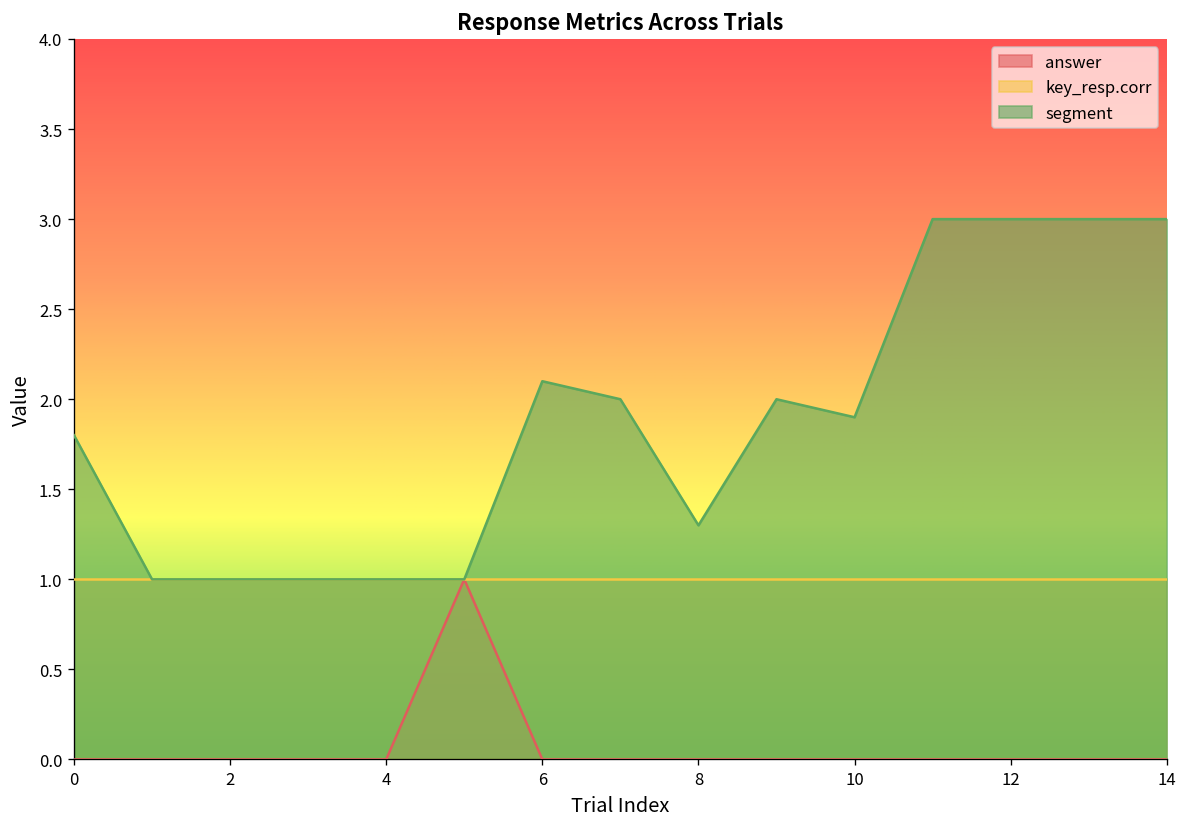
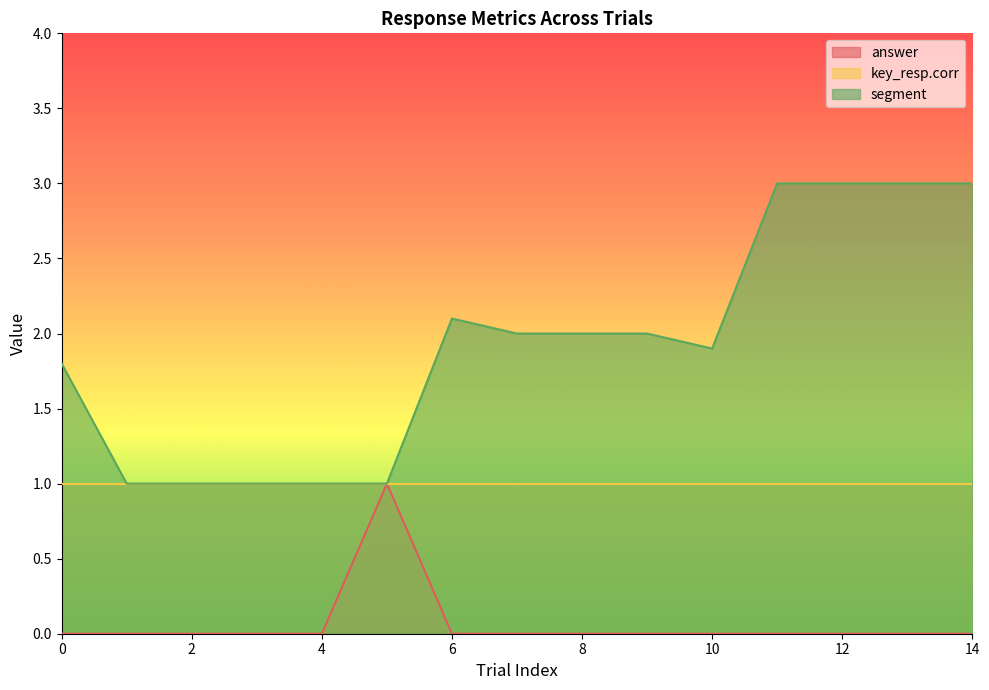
  {
    "answer": {
      "0": 0.0,
      "2": 0.0,
      "4": 0.0,
      "6": 0.0,
      "8": 0.0,
      "10": 0.0,
      "12": 0.0,
      "14": 0.0
    },
    "key_resp.corr": {
      "0": 1.0,
      "6": 1.0,
      "8": 1.0,
      "10": 1.0,
      "12": 1.0,
      "14": 1.0
    },
    "segment": {
      "0": 1.8,
      "6": 2.1,
-     "8": 1.3,
+     "8": 2.0,
      "10": 1.9,
      "12": 3.0,
      "14": 3.0
    }
  }
